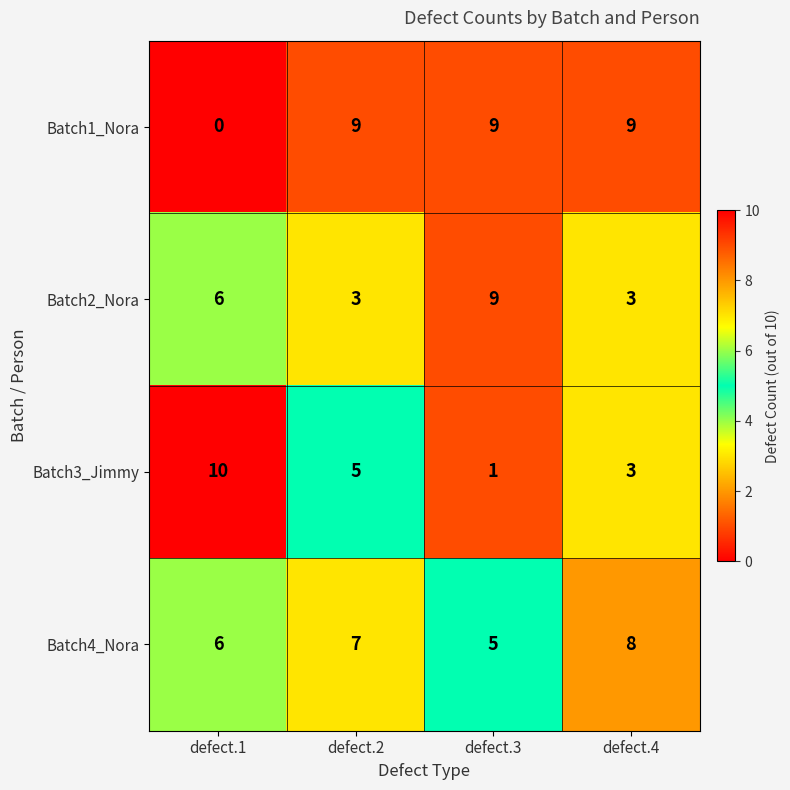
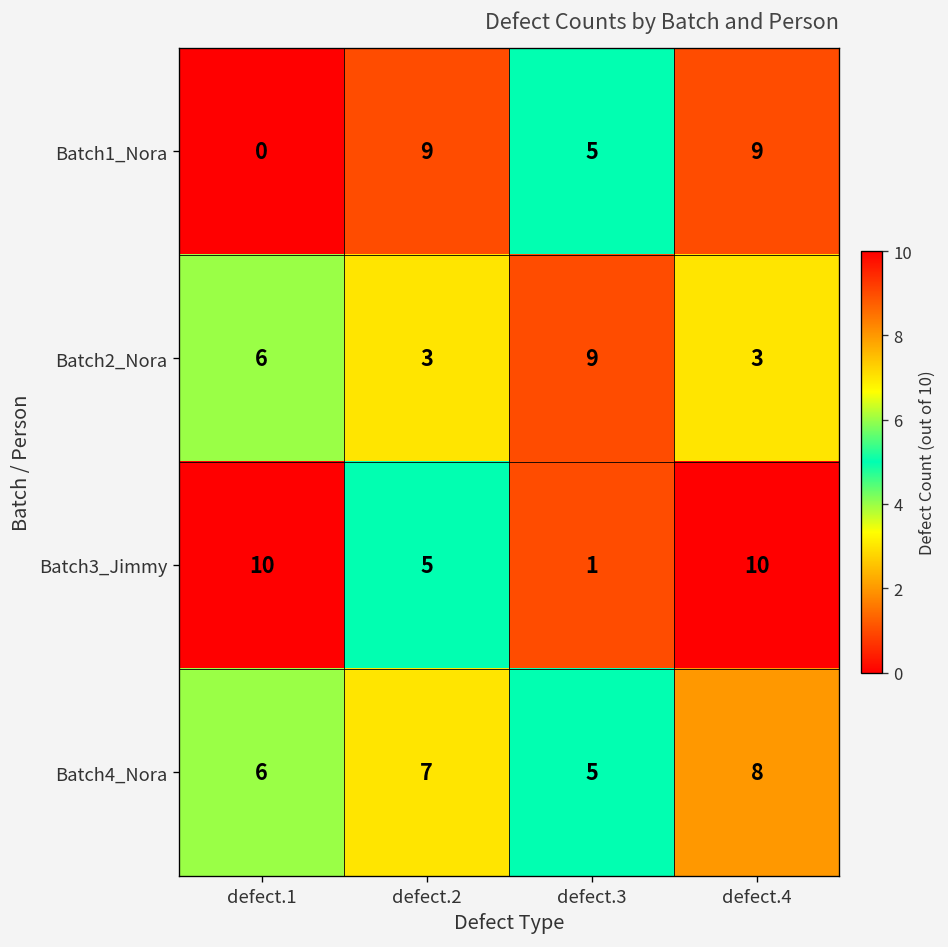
  {
    "Batch1_Nora": {
      "defect.1": 0,
      "defect.2": 9,
-     "defect.3": 9,
+     "defect.3": 5,
      "defect.4": 9
    },
    "Batch2_Nora": {
      "defect.1": 6,
      "defect.2": 3,
      "defect.3": 9,
      "defect.4": 3
    },
    "Batch3_Jimmy": {
      "defect.1": 10,
      "defect.2": 5,
      "defect.3": 1,
-     "defect.4": 3
+     "defect.4": 10
    },
    "Batch4_Nora": {
      "defect.1": 6,
      "defect.2": 7,
      "defect.3": 5,
      "defect.4": 8
    }
  }
